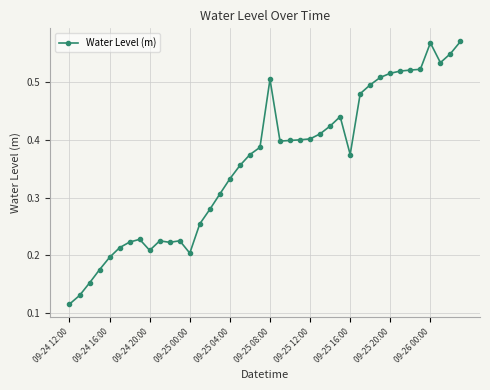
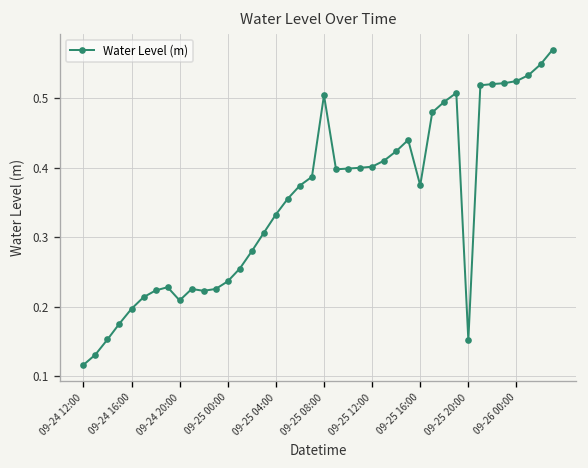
  {
    "09-24 12:00": 0.12,
    "09-24 16:00": 0.20,
    "09-24 20:00": 0.21,
-   "09-25 00:00": 0.20,
+   "09-25 00:00": 0.24,
    "09-25 04:00": 0.33,
    "09-25 08:00": 0.50,
    "09-25 12:00": 0.40,
    "09-25 16:00": 0.37,
-   "09-25 20:00": 0.51,
-   "09-26 00:00": 0.57
+   "09-25 20:00": 0.15,
+   "09-26 00:00": 0.52
  }
